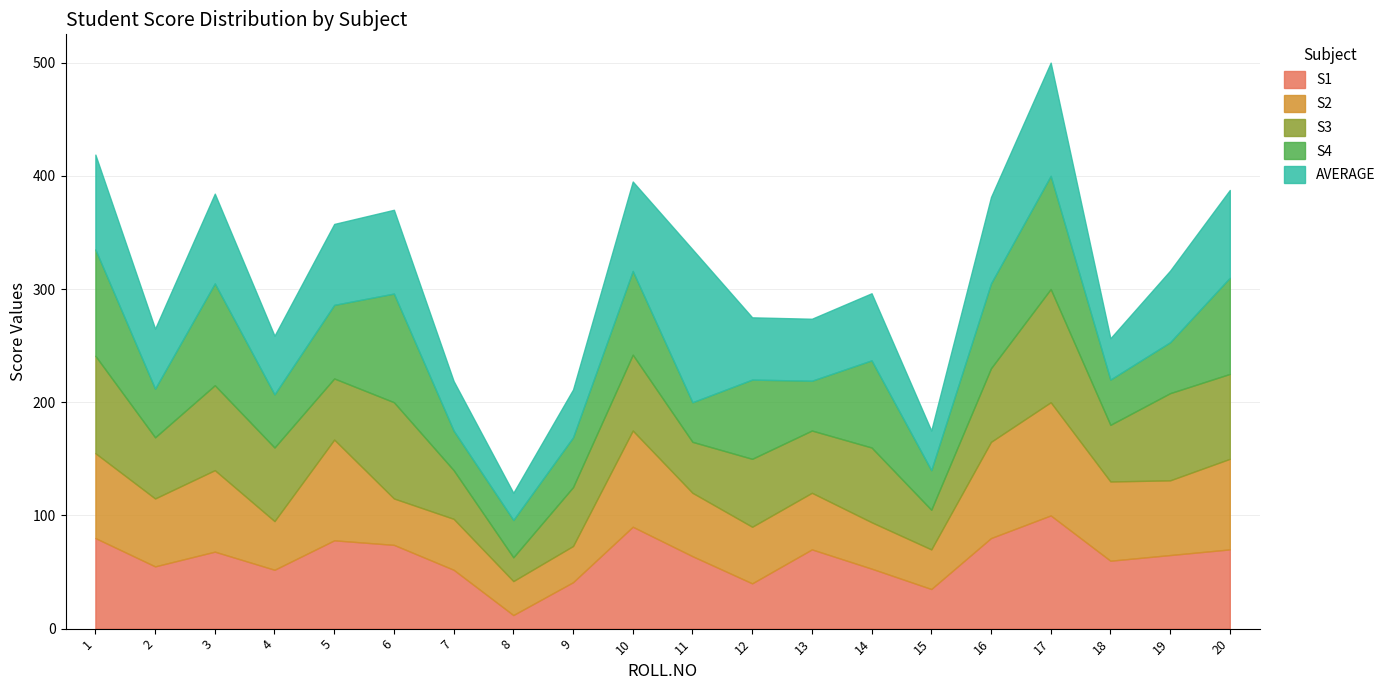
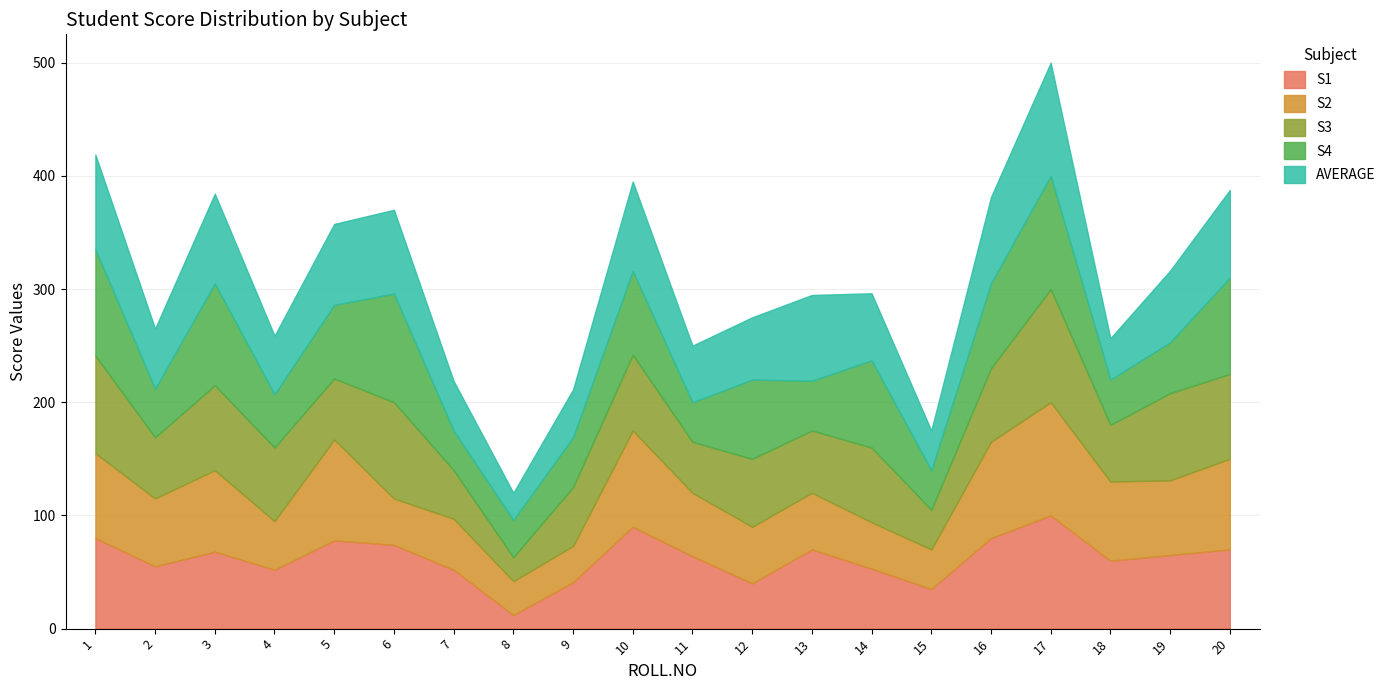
  {
    "S3": {
      "1": 86,
      "2": 54,
      "3": 75,
      "4": 65,
      "5": 54,
      "6": 85,
      "7": 43,
      "8": 21,
      "9": 52,
      "10": 67,
      "11": 45,
      "12": 60,
      "13": 55,
      "14": 66,
      "15": 35,
      "16": 65,
      "17": 100,
      "18": 50,
      "19": 77,
      "20": 75
    },
    "S4": {
      "1": 94,
      "2": 43,
      "3": 90,
      "4": 47,
      "5": 65,
      "6": 96,
      "7": 35,
      "8": 33,
      "9": 44,
      "10": 74,
      "11": 35,
      "12": 70,
      "13": 44,
      "14": 77,
      "15": 35,
      "16": 75,
      "17": 100,
      "18": 40,
      "19": 45,
      "20": 85
    },
    "AVERAGE": {
      "1": 84,
      "2": 53,
      "3": 79,
      "4": 52,
      "5": 72,
      "6": 74,
      "7": 44,
      "8": 24,
      "9": 42,
      "10": 79,
-     "11": 135,
+     "11": 50,
      "12": 55,
-     "13": 55,
+     "13": 76,
      "14": 59,
      "15": 35,
      "16": 76,
      "17": 100,
      "18": 37,
      "19": 63,
      "20": 78
    }
  }
